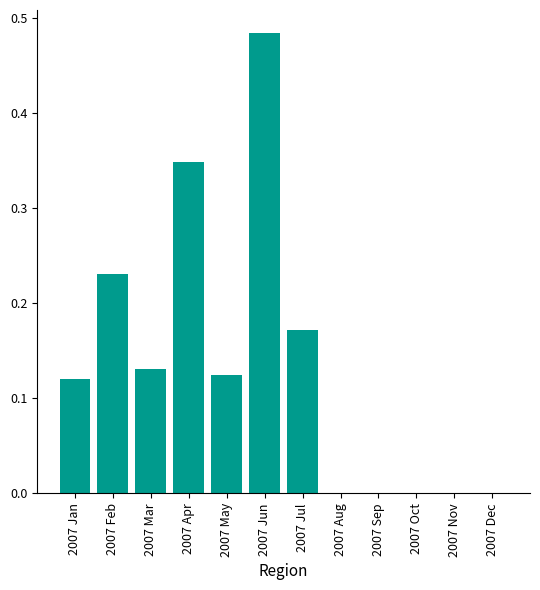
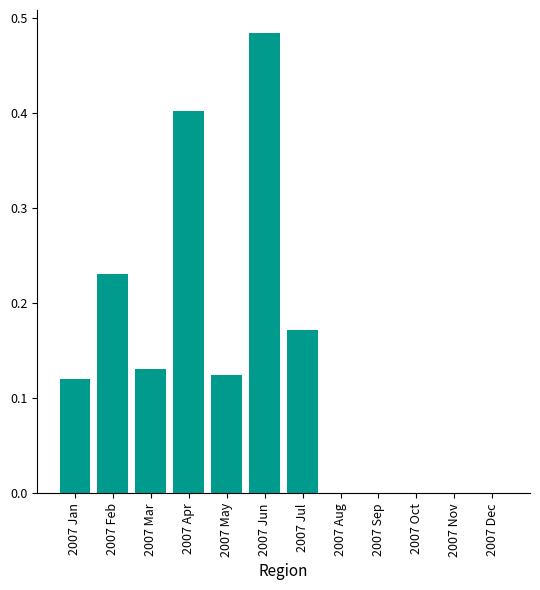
  {
    "2007 Jan": 0.12,
    "2007 Feb": 0.23,
    "2007 Mar": 0.13,
-   "2007 Apr": 0.35,
+   "2007 Apr": 0.40,
    "2007 May": 0.13,
    "2007 Jun": 0.48,
    "2007 Jul": 0.17,
    "2007 Aug": 0.00,
    "2007 Sep": 0.00,
    "2007 Oct": 0.00,
    "2007 Nov": 0.00,
    "2007 Dec": 0.00
  }
